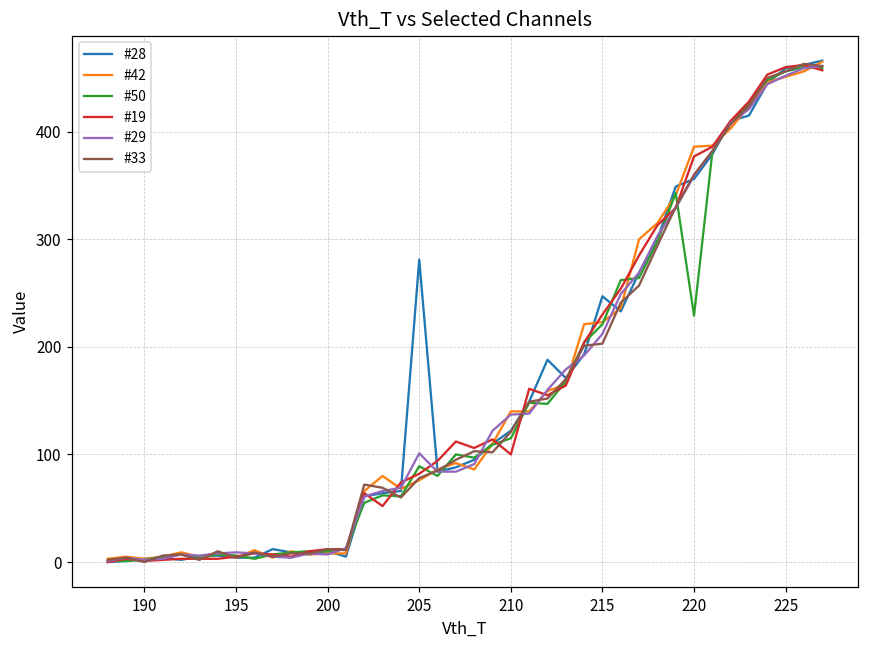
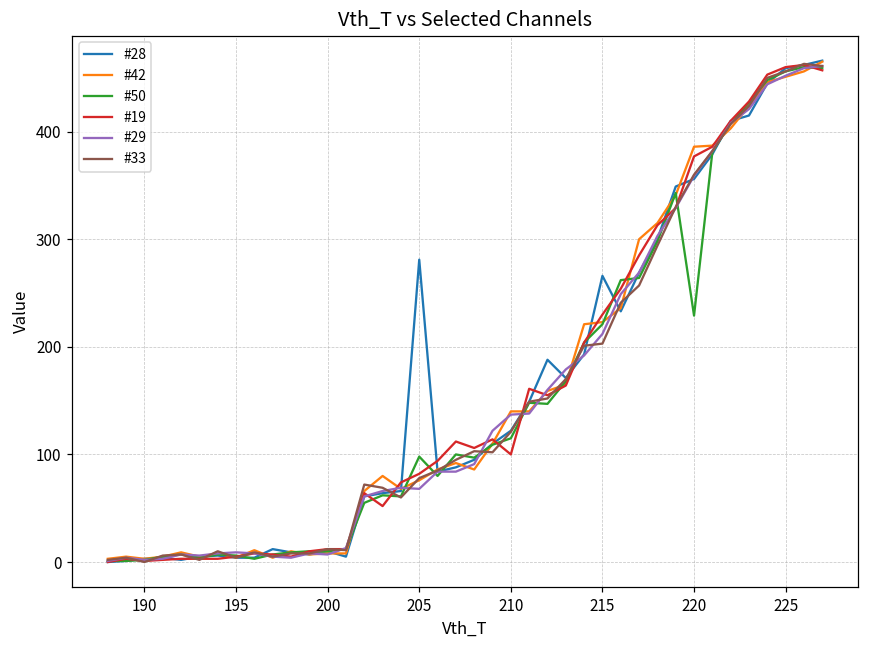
  {
    "#28": {
      "205": 280,
-     "215": 250,
+     "215": 270,
      "220": 360
    },
    "#42": {
      "210": 140,
      "220": 390
    },
    "#50": {
-     "205": 90,
+     "205": 100,
      "210": 120,
      "220": 230
    },
    "#19": {
      "205": 80,
      "210": 100,
      "215": 230,
      "220": 380
    },
    "#29": {
      "195": 10,
-     "205": 100,
+     "205": 70,
      "210": 140,
      "215": 210
    },
    "#33": {
      "215": 200
    }
  }
